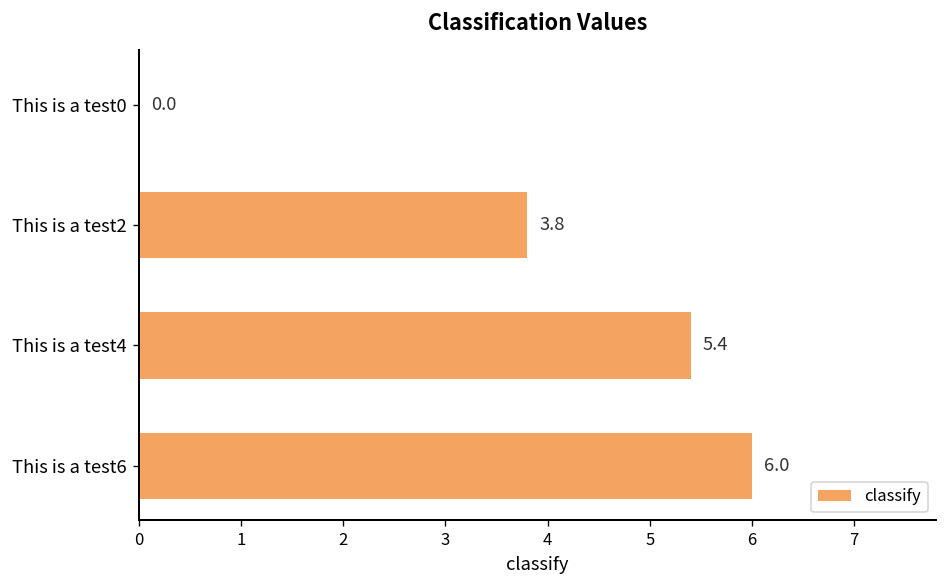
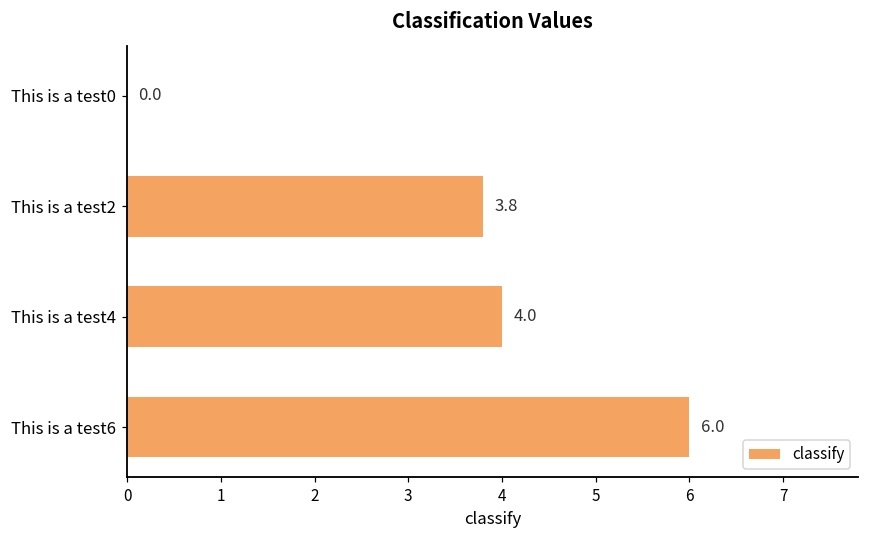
  {
    "This is a test0": 0.0,
    "This is a test2": 3.8,
-   "This is a test4": 5.4,
+   "This is a test4": 4.0,
    "This is a test6": 6.0
  }
